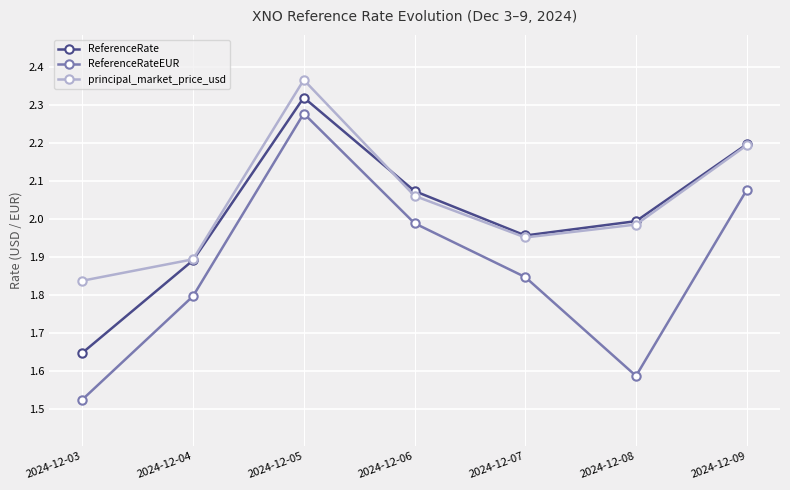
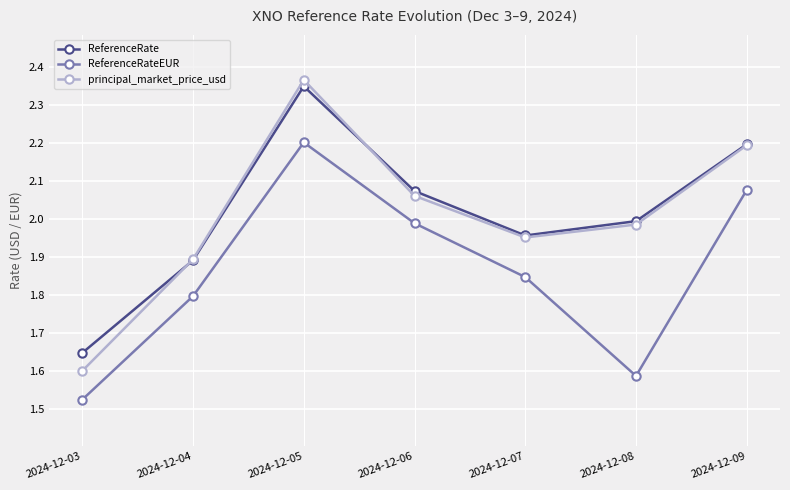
  {
    "ReferenceRate": {
      "2024-12-03": 1.65,
-     "2024-12-05": 2.32,
+     "2024-12-05": 2.35,
      "2024-12-06": 2.07,
      "2024-12-08": 1.99
    },
    "ReferenceRateEUR": {
      "2024-12-03": 1.53,
      "2024-12-04": 1.80,
-     "2024-12-05": 2.28,
+     "2024-12-05": 2.20,
      "2024-12-06": 1.99,
      "2024-12-07": 1.85,
      "2024-12-08": 1.59,
      "2024-12-09": 2.08
    },
    "principal_market_price_usd": {
-     "2024-12-03": 1.84,
+     "2024-12-03": 1.60,
      "2024-12-05": 2.37,
      "2024-12-06": 2.06,
      "2024-12-08": 1.99
    }
  }
